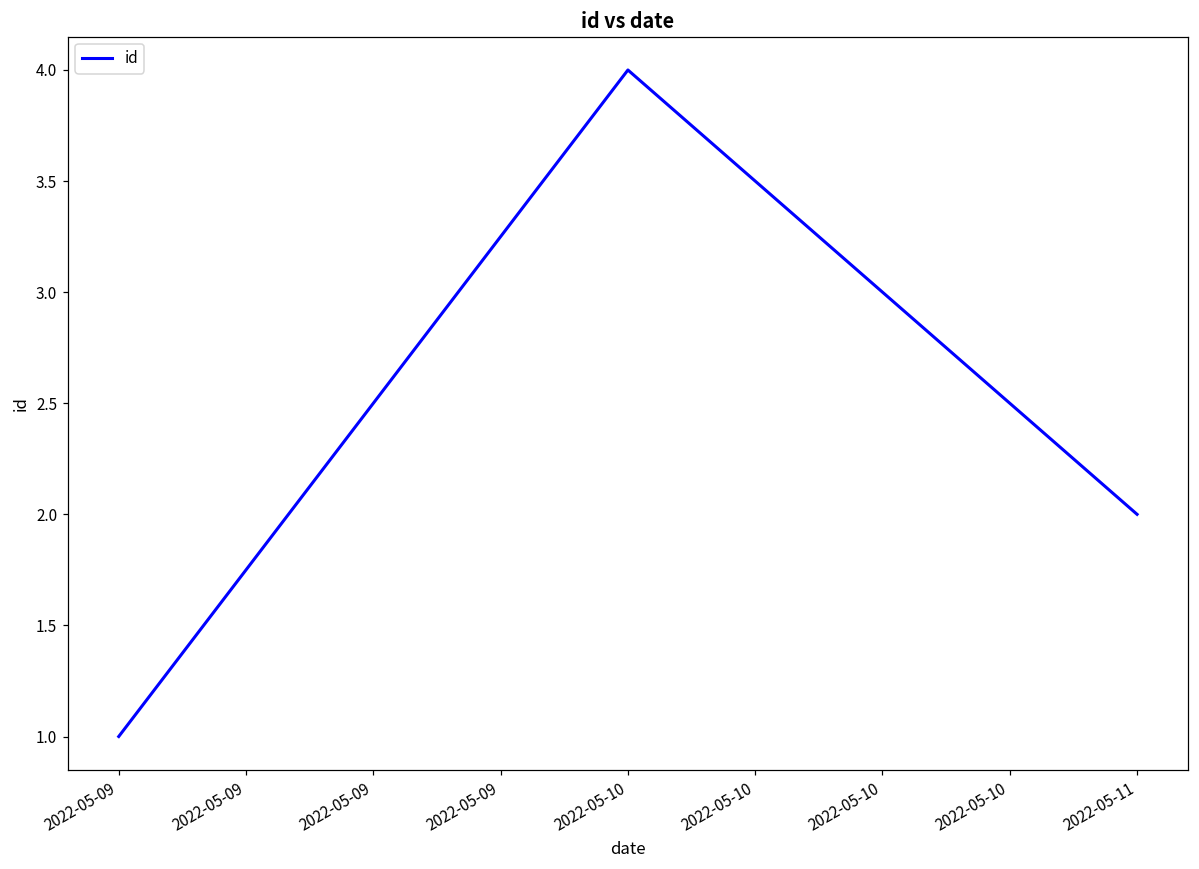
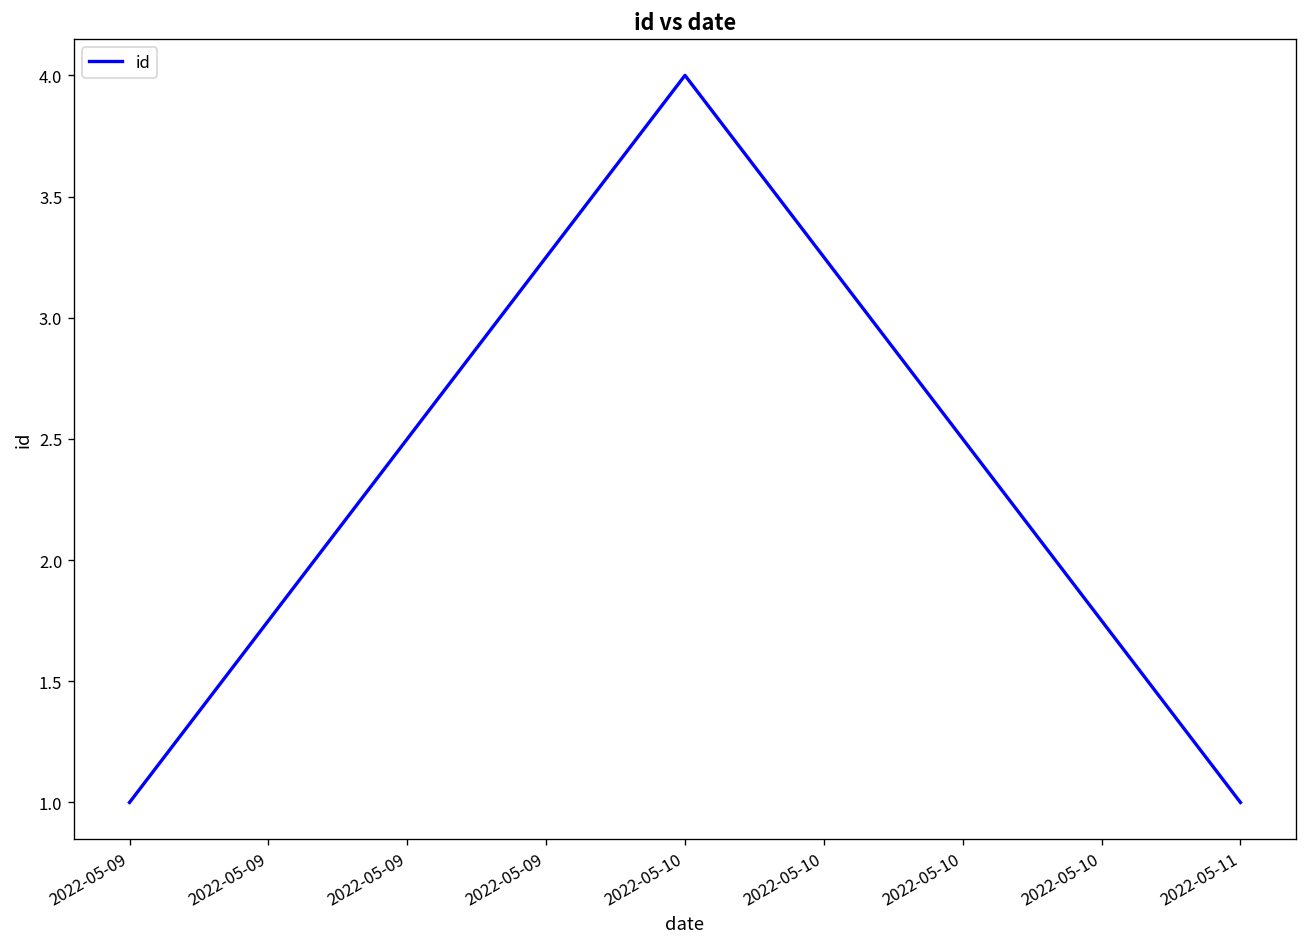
  {
    "2022-05-09": 1,
    "2022-05-10": 4,
-   "2022-05-11": 2
+   "2022-05-11": 1
  }
